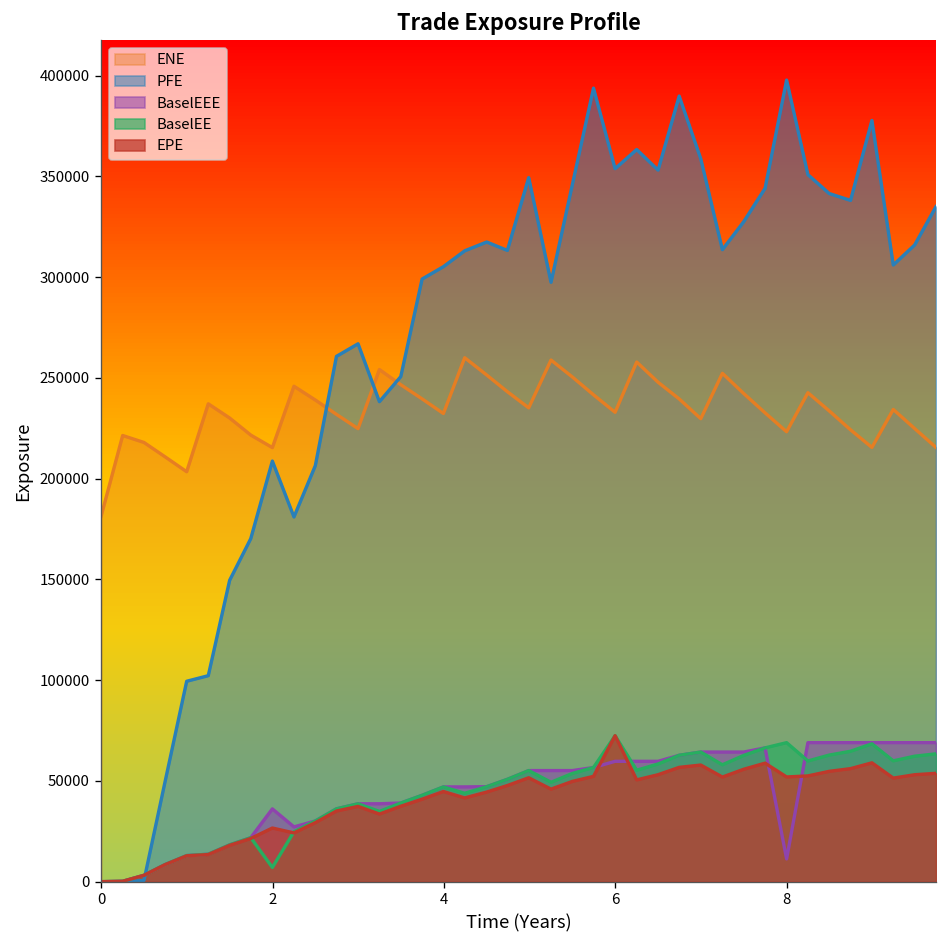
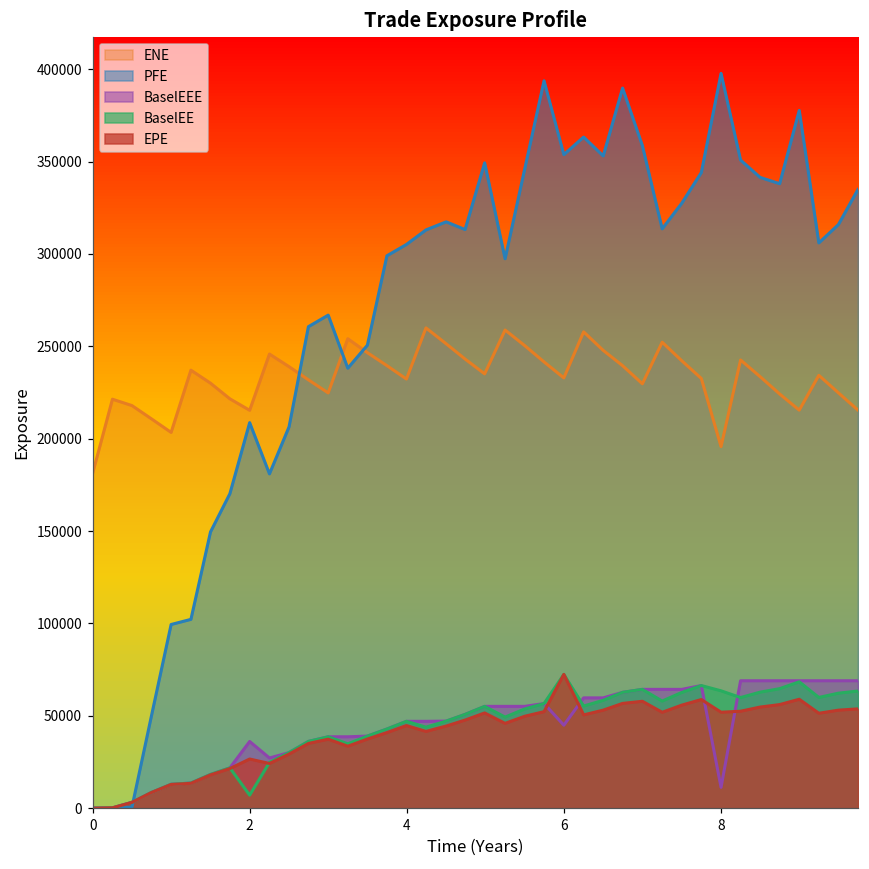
  {
    "ENE": {
      "0": 181000,
      "2": 215000,
      "6": 233000,
-     "8": 223000
+     "8": 196000
    },
    "PFE": {
      "2": 209000,
      "6": 354000,
      "8": 398000
    },
    "BaselEEE": {
      "2": 36000,
-     "6": 60000,
+     "6": 45000,
      "8": 11000
    },
    "BaselEE": {
      "2": 7000,
-     "8": 69000
+     "8": 64000
    },
    "EPE": {
      "2": 27000,
      "8": 52000
    }
  }
